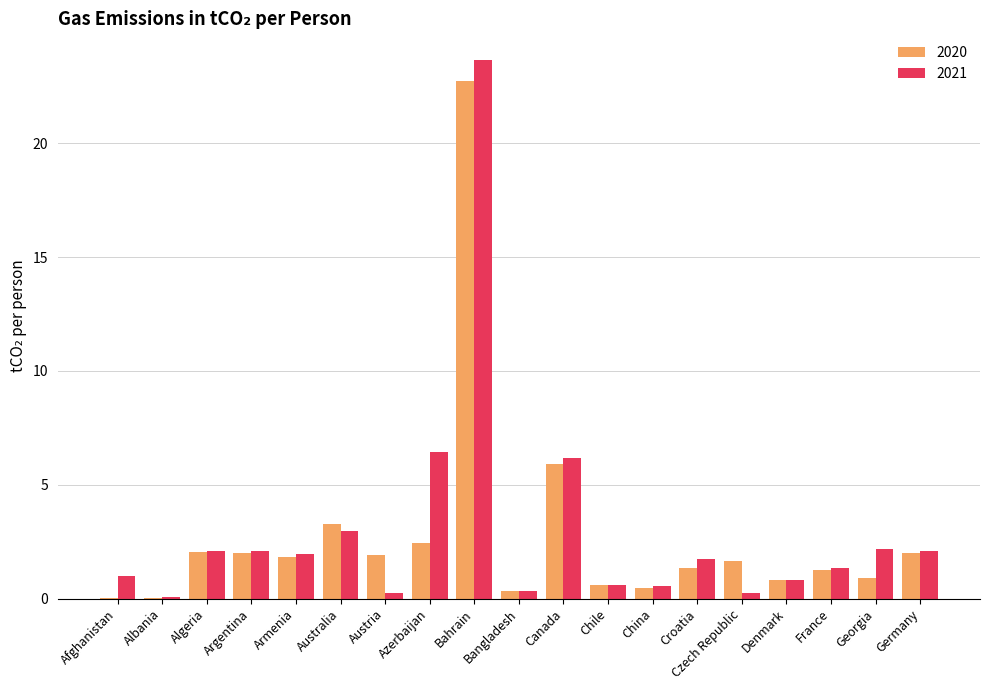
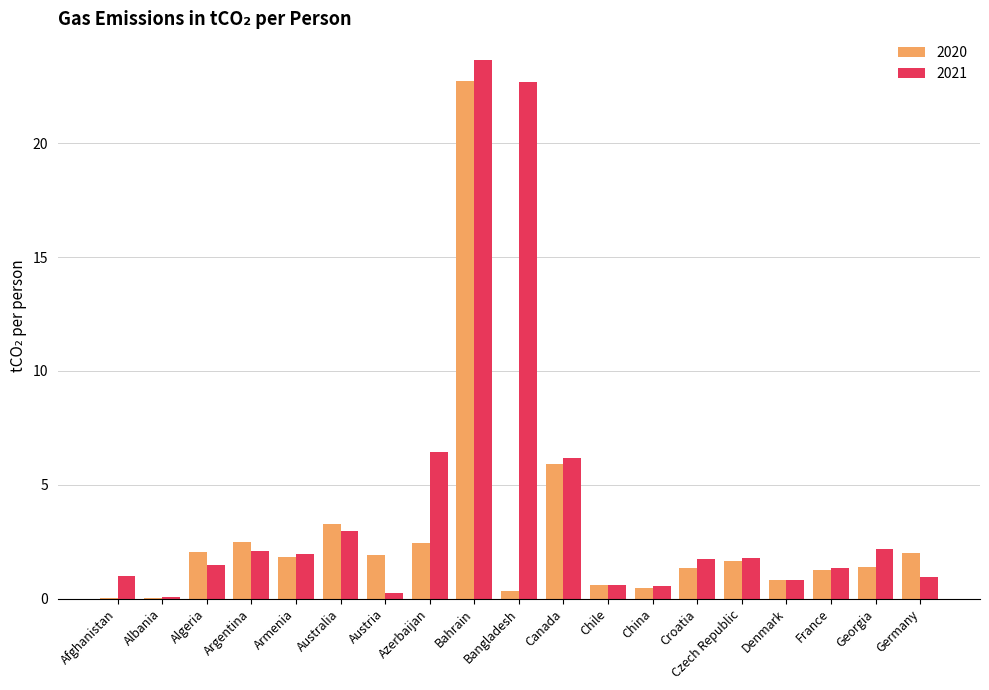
  {
    "2020": {
      "Algeria": 2.0,
-     "Argentina": 2.0,
+     "Argentina": 2.5,
      "Armenia": 1.8,
      "Australia": 3.3,
      "Austria": 1.9,
      "Azerbaijan": 2.5,
      "Bahrain": 22.7,
      "Bangladesh": 0.3,
      "Canada": 5.9,
      "Chile": 0.6,
      "China": 0.5,
      "Croatia": 1.3,
      "Czech Republic": 1.7,
      "Denmark": 0.8,
      "France": 1.2,
-     "Georgia": 0.9,
+     "Georgia": 1.4,
      "Germany": 2.0
    },
    "2021": {
      "Afghanistan": 1.0,
-     "Algeria": 2.1,
+     "Algeria": 1.5,
      "Argentina": 2.1,
      "Armenia": 2.0,
      "Australia": 3.0,
      "Austria": 0.3,
      "Azerbaijan": 6.4,
      "Bahrain": 23.6,
-     "Bangladesh": 0.3,
+     "Bangladesh": 22.7,
      "Canada": 6.2,
      "Chile": 0.6,
      "China": 0.5,
      "Croatia": 1.7,
-     "Czech Republic": 0.3,
+     "Czech Republic": 1.8,
      "Denmark": 0.8,
      "France": 1.3,
      "Georgia": 2.2,
-     "Germany": 2.1
+     "Germany": 0.9
    }
  }
